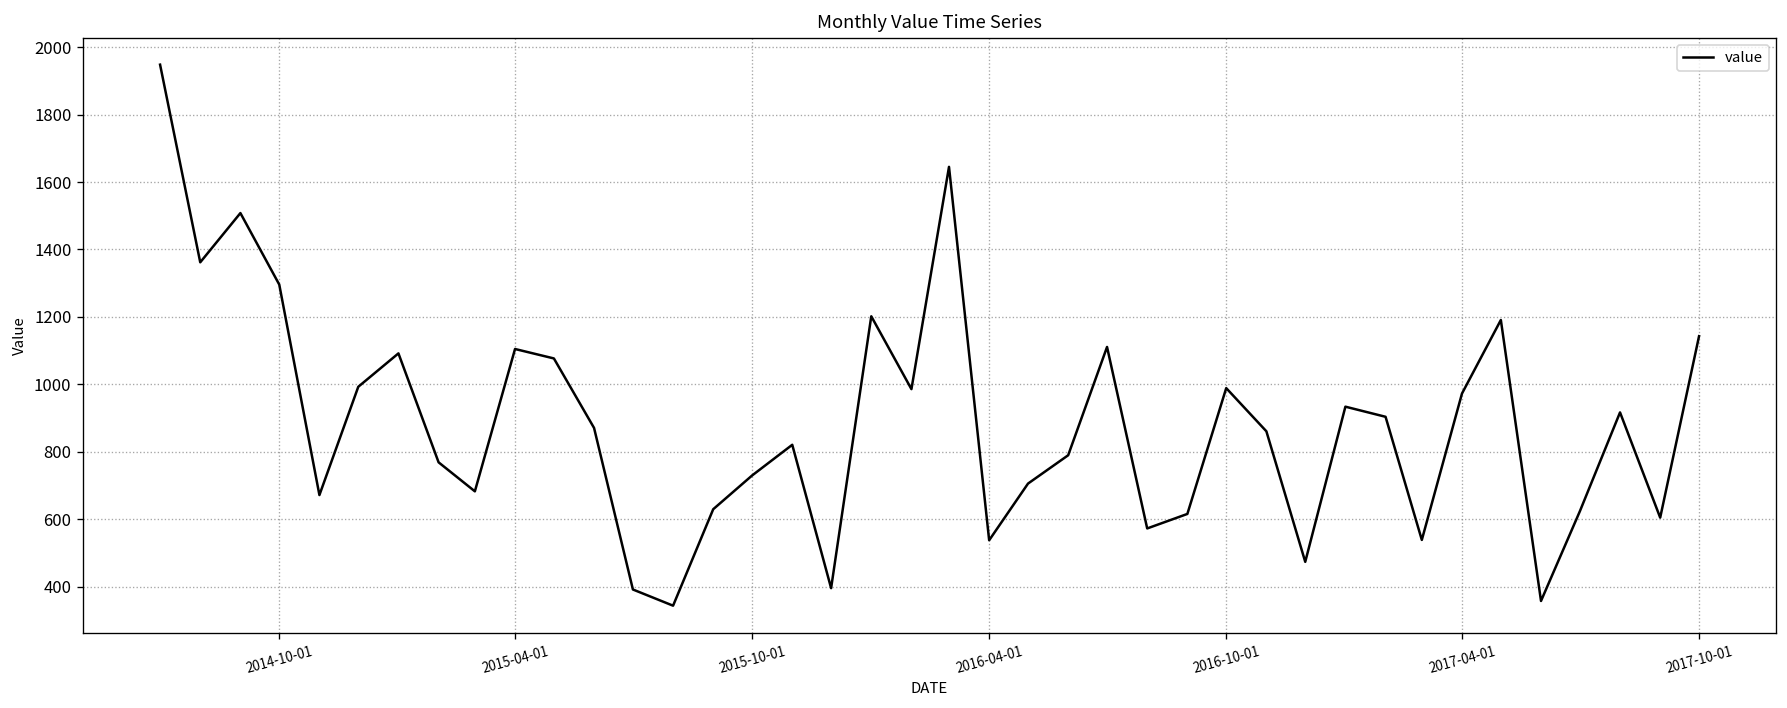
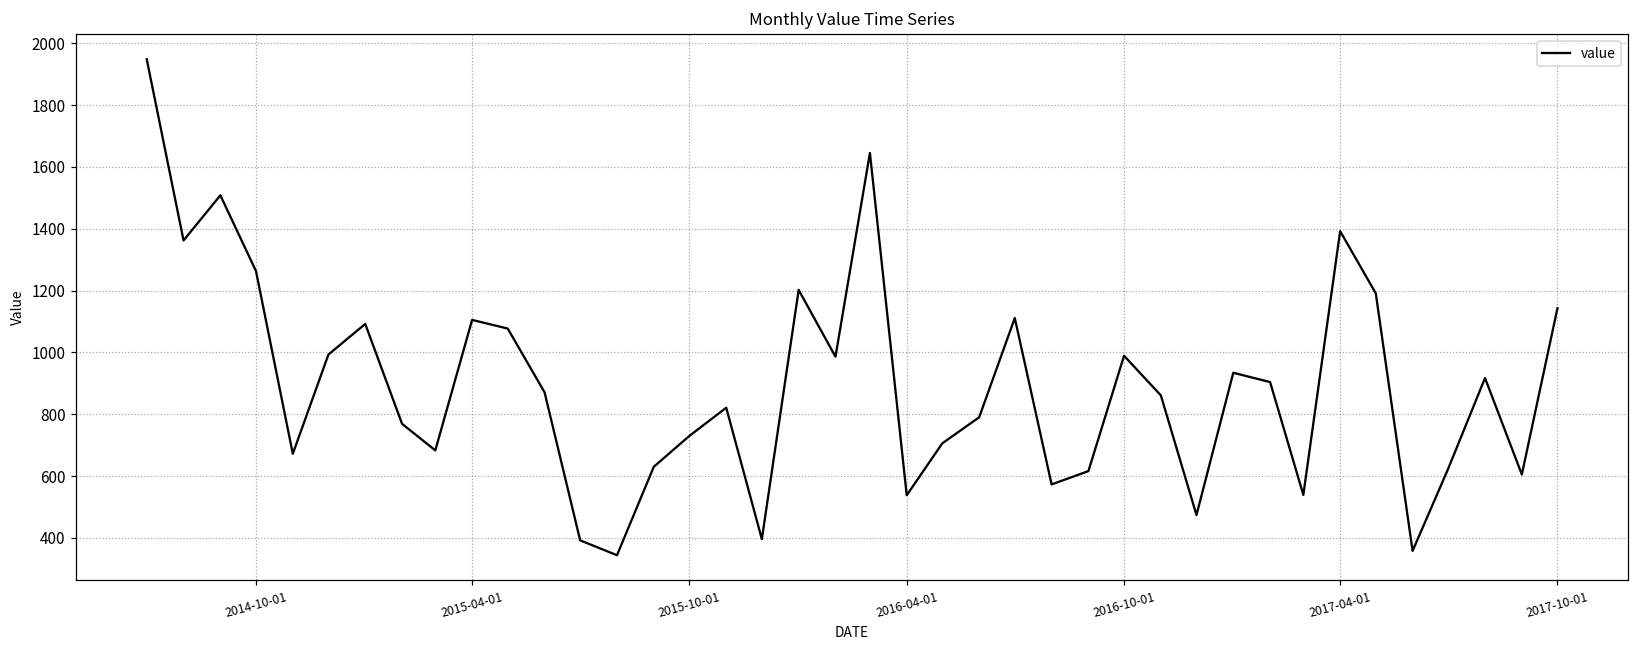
  {
-   "2014-10-01": 1300,
+   "2014-10-01": 1260,
    "2015-04-01": 1110,
    "2015-10-01": 730,
    "2016-04-01": 540,
    "2016-10-01": 990,
-   "2017-04-01": 970,
+   "2017-04-01": 1390,
    "2017-10-01": 1140
  }
